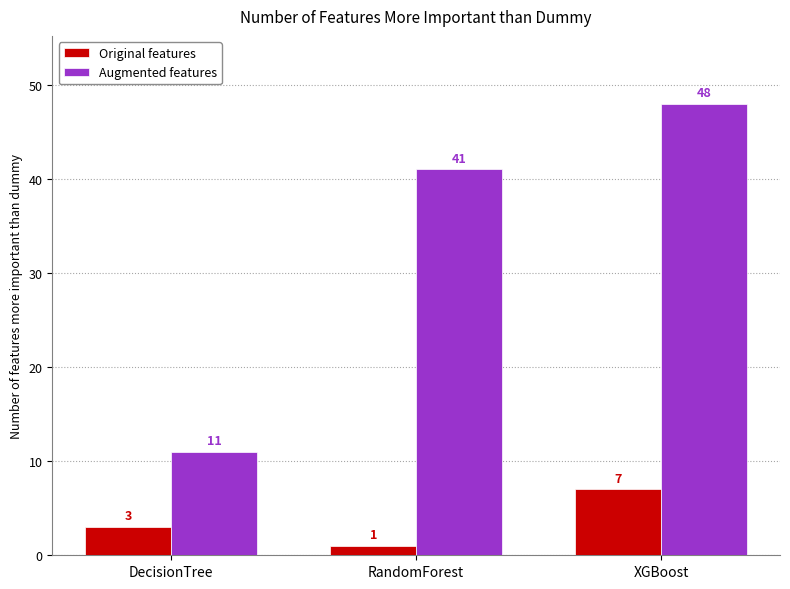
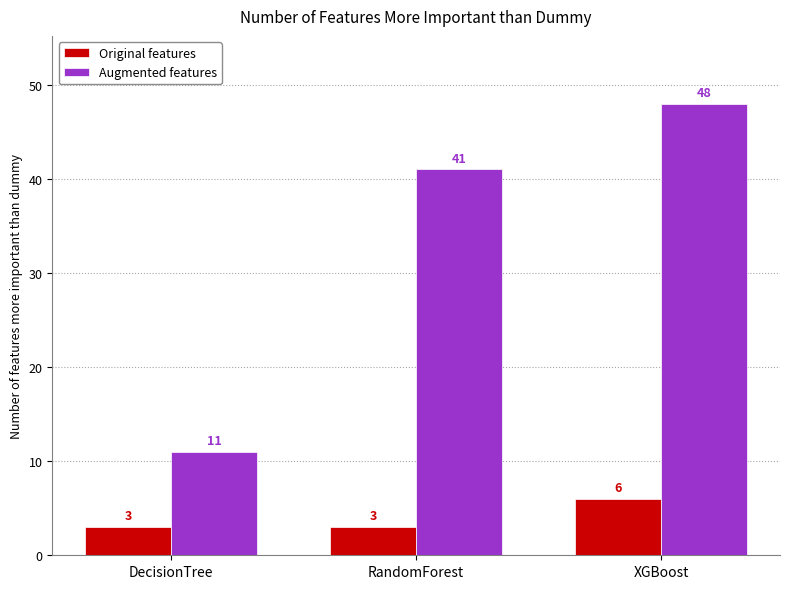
  {
    "Original features": {
      "DecisionTree": 3,
-     "RandomForest": 1,
-     "XGBoost": 7
+     "RandomForest": 3,
+     "XGBoost": 6
    },
    "Augmented features": {
      "DecisionTree": 11,
      "RandomForest": 41,
      "XGBoost": 48
    }
  }
